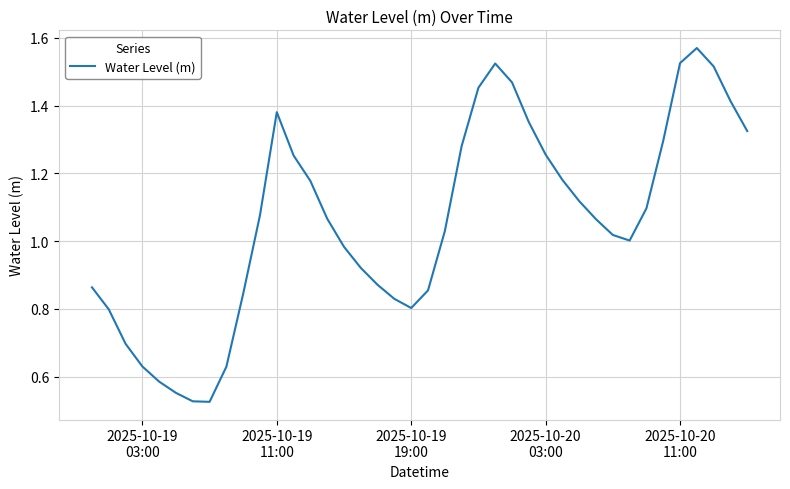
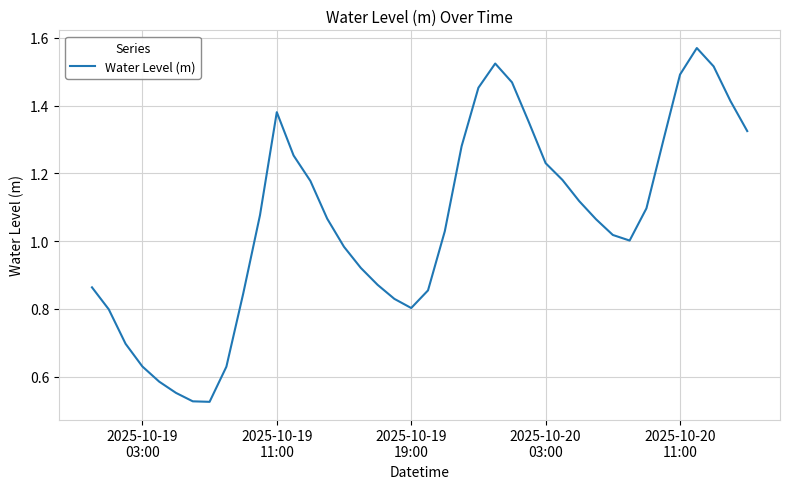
  {
    "2025-10-19 03:00": 0.63,
    "2025-10-19 11:00": 1.38,
    "2025-10-19 19:00": 0.80,
-   "2025-10-20 03:00": 1.26,
-   "2025-10-20 11:00": 1.53
+   "2025-10-20 03:00": 1.23,
+   "2025-10-20 11:00": 1.49
  }
